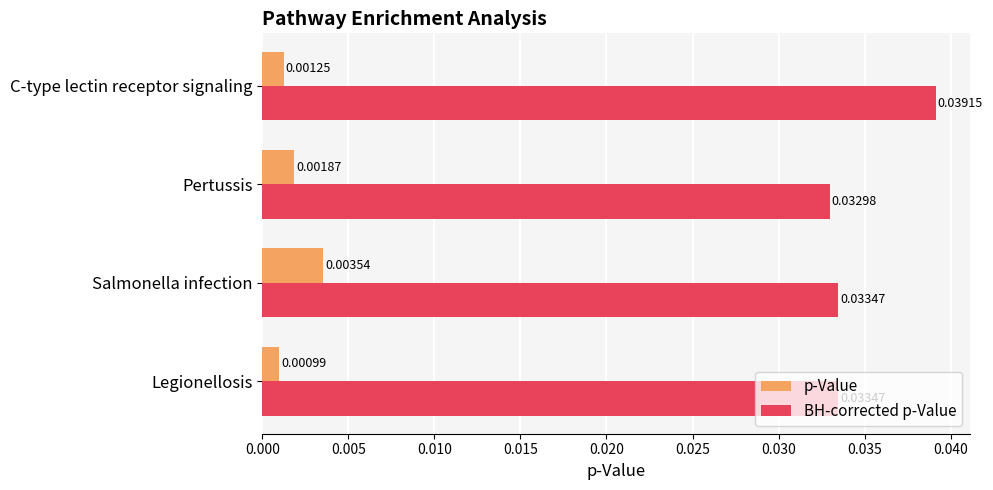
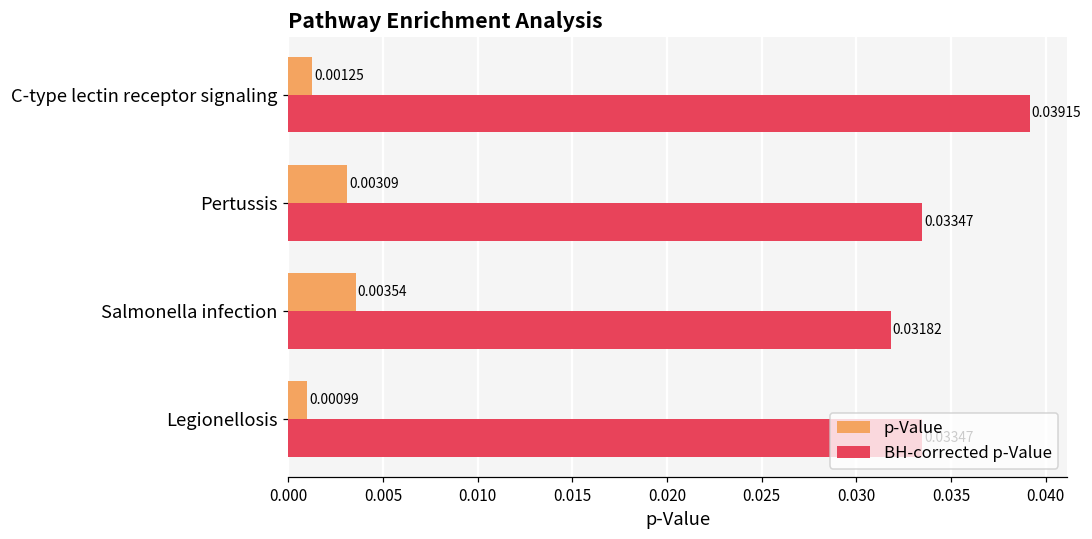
  {
    "p-Value": {
      "C-type lectin receptor signaling": 0.00125,
-     "Pertussis": 0.00187,
+     "Pertussis": 0.00309,
      "Salmonella infection": 0.00354,
      "Legionellosis": 0.00099
    },
    "BH-corrected p-Value": {
      "C-type lectin receptor signaling": 0.03915,
-     "Pertussis": 0.03298,
-     "Salmonella infection": 0.03347
+     "Pertussis": 0.03347,
+     "Salmonella infection": 0.03182
    }
  }
